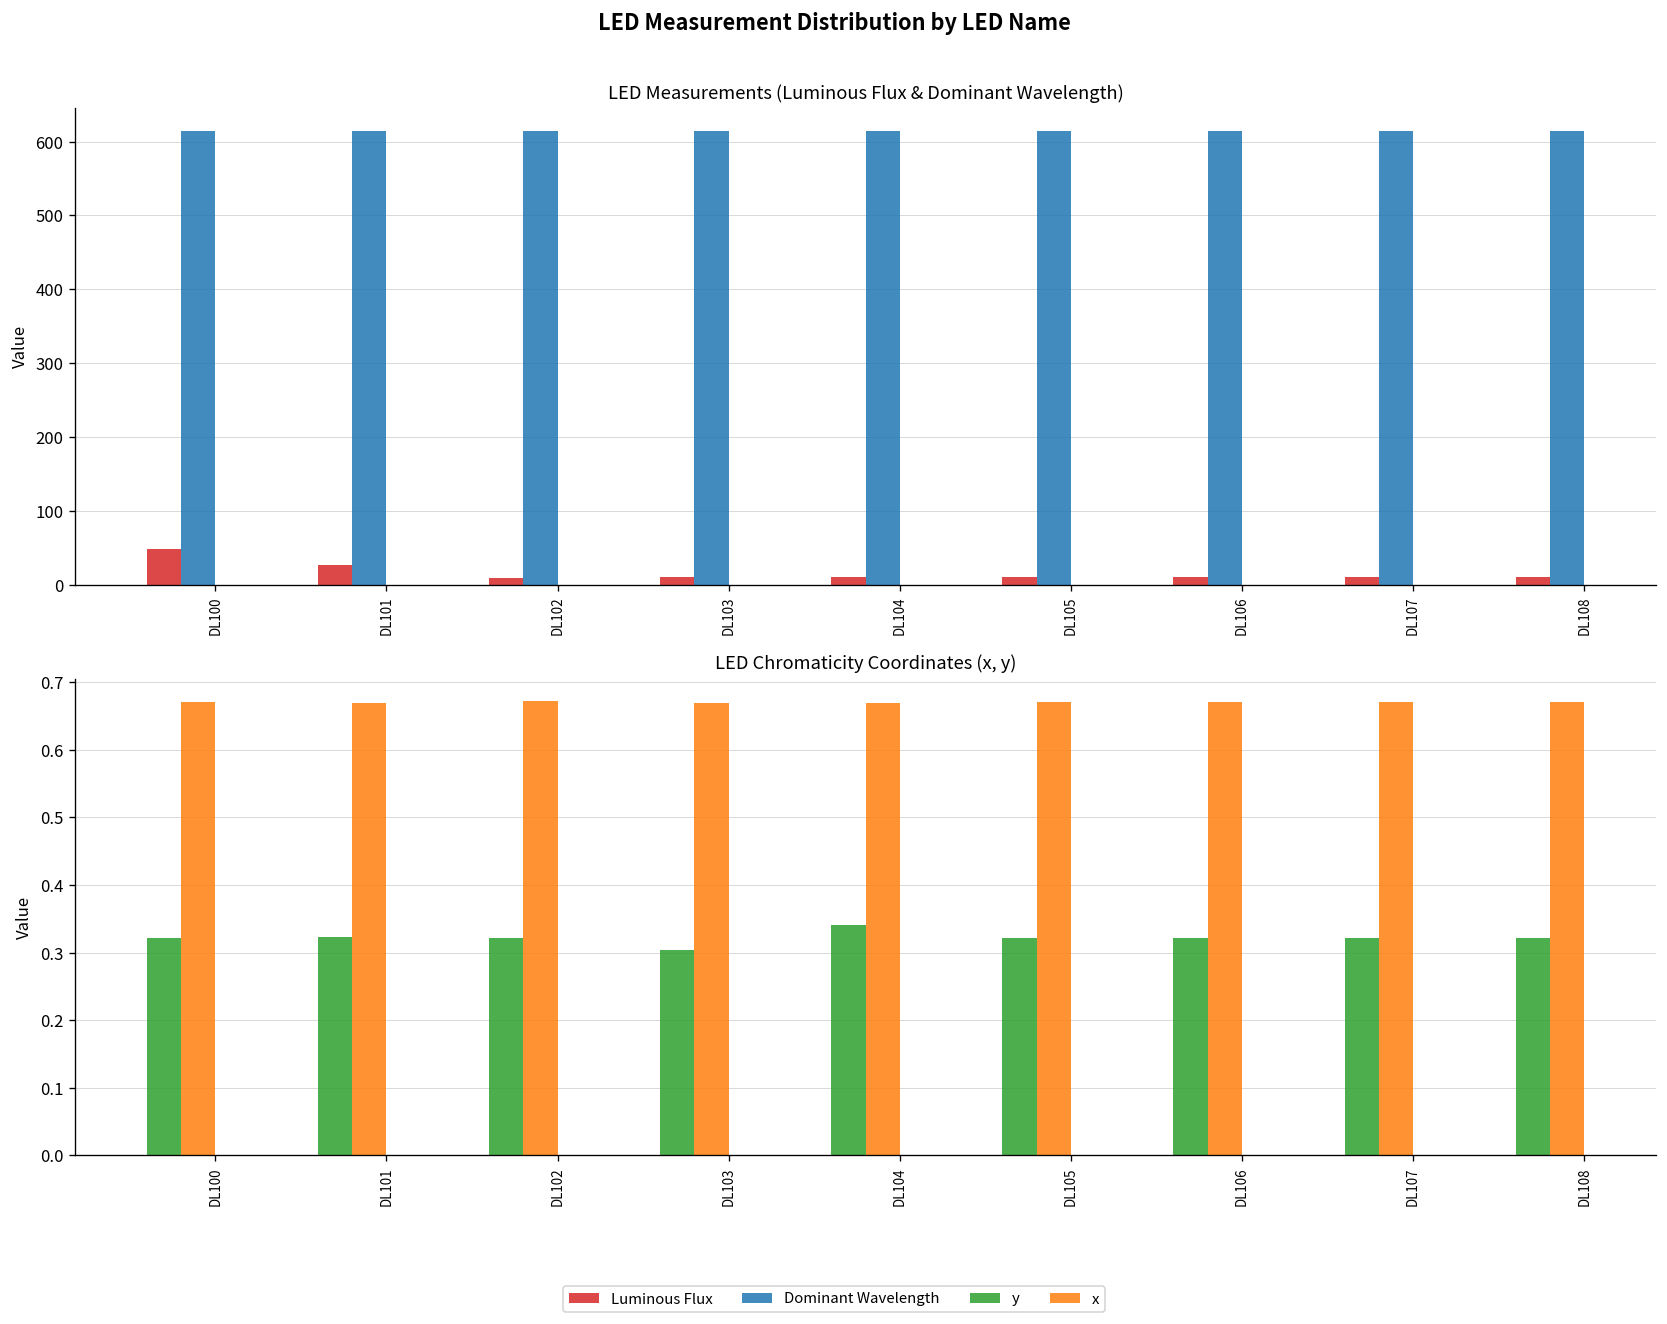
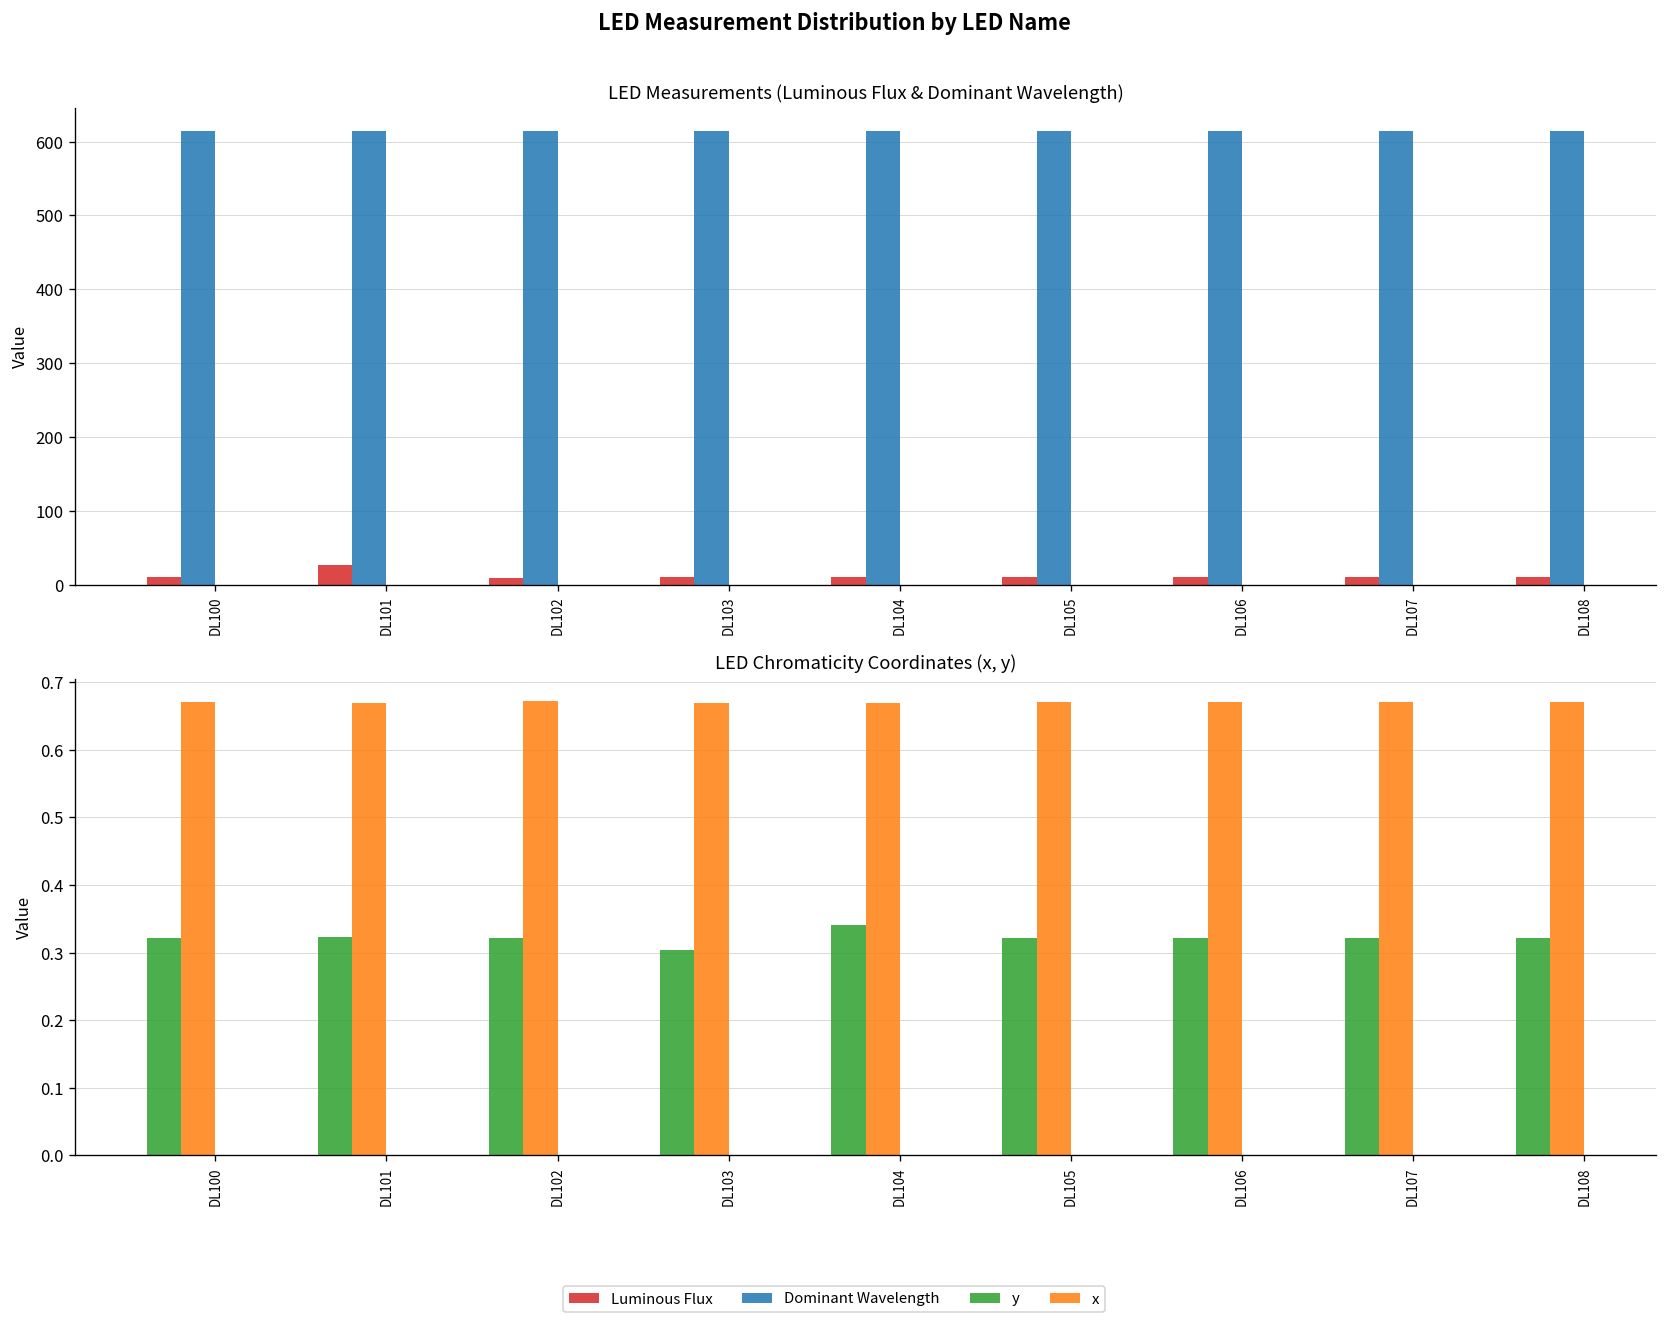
  {
    "LED Measurements (Luminous Flux & Dominant Wavelength)": {
      "Luminous Flux": {
-       "DL100": 50,
+       "DL100": 10,
        "DL101": 30,
        "DL102": 10,
        "DL103": 10,
        "DL104": 10,
        "DL105": 10,
        "DL106": 10,
        "DL107": 10,
        "DL108": 10
      },
      "Dominant Wavelength": {
        "DL100": 610,
        "DL101": 610,
        "DL102": 610,
        "DL103": 610,
        "DL104": 610,
        "DL105": 610,
        "DL106": 610,
        "DL107": 610,
        "DL108": 610
      }
    },
    "LED Chromaticity Coordinates (x, y)": {
      "y": {
        "DL100": 0.32,
        "DL101": 0.32,
        "DL102": 0.32,
        "DL103": 0.30,
        "DL104": 0.34,
        "DL105": 0.32,
        "DL106": 0.32,
        "DL107": 0.32,
        "DL108": 0.32
      },
      "x": {
        "DL100": 0.67,
        "DL101": 0.67,
        "DL102": 0.67,
        "DL103": 0.67,
        "DL104": 0.67,
        "DL105": 0.67,
        "DL106": 0.67,
        "DL107": 0.67,
        "DL108": 0.67
      }
    }
  }
